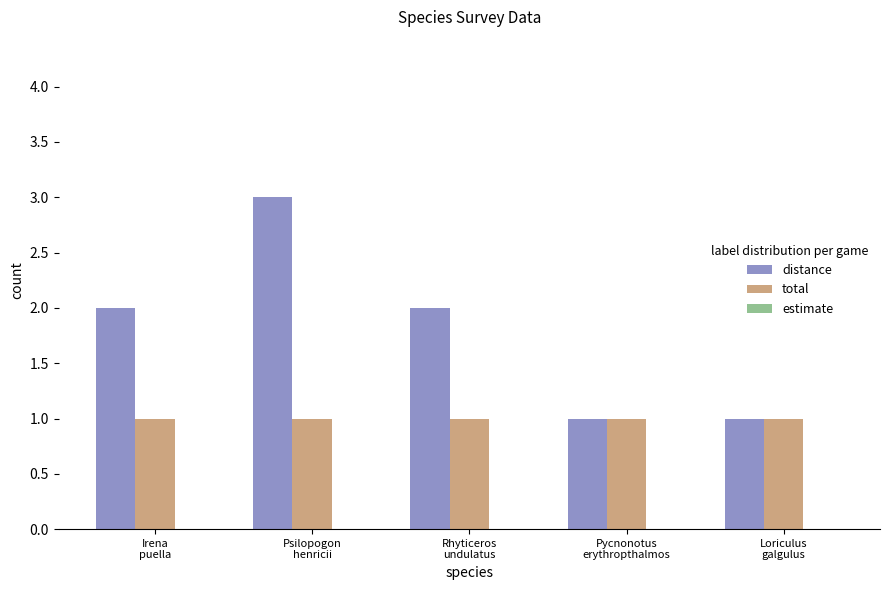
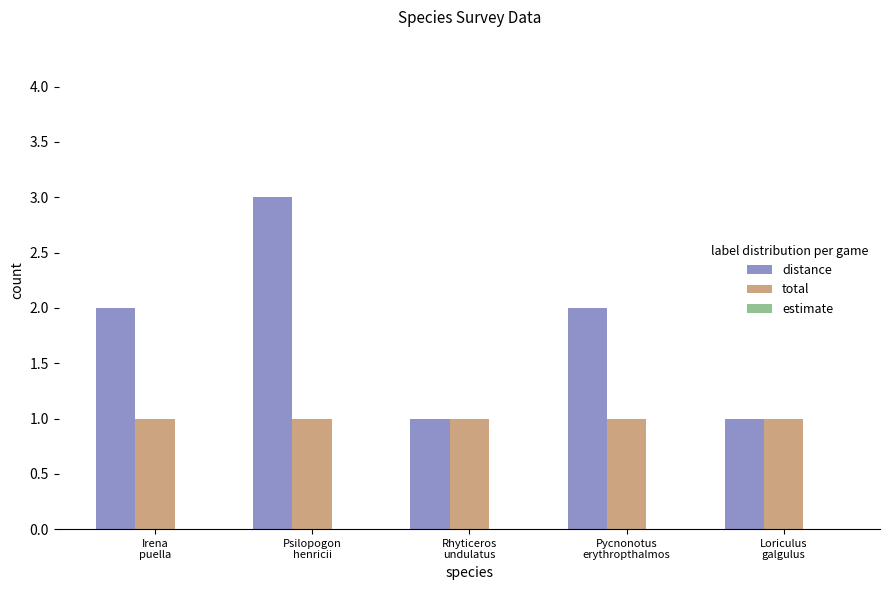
  {
    "distance": {
      "Irena puella": 2,
      "Psilopogon henricii": 3,
-     "Rhyticeros undulatus": 2,
-     "Pycnonotus erythropthalmos": 1,
+     "Rhyticeros undulatus": 1,
+     "Pycnonotus erythropthalmos": 2,
      "Loriculus galgulus": 1
    },
    "total": {
      "Irena puella": 1,
      "Psilopogon henricii": 1,
      "Rhyticeros undulatus": 1,
      "Pycnonotus erythropthalmos": 1,
      "Loriculus galgulus": 1
    },
    "estimate": {
      "Irena puella": 0,
      "Psilopogon henricii": 0,
      "Rhyticeros undulatus": 0,
      "Pycnonotus erythropthalmos": 0,
      "Loriculus galgulus": 0
    }
  }
